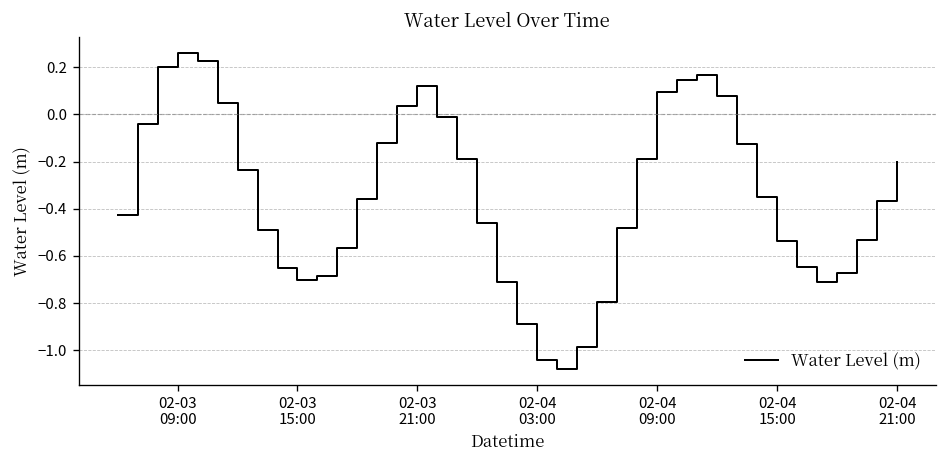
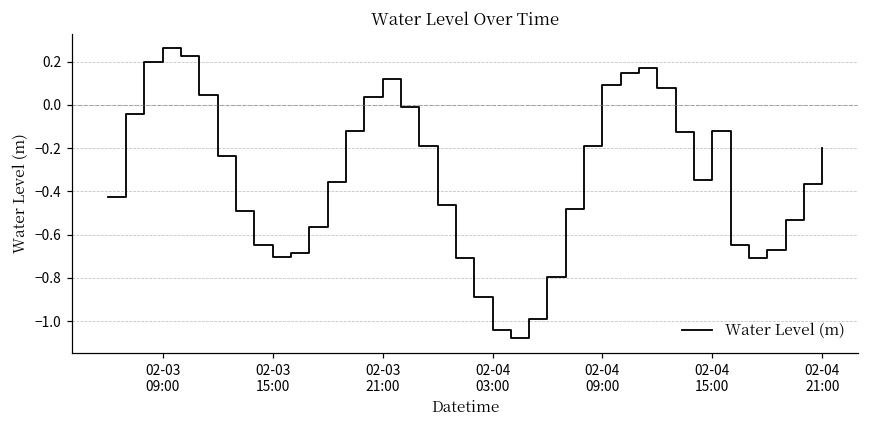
  {
    "02-03 09:00": 0.26,
    "02-03 15:00": -0.70,
    "02-03 21:00": 0.12,
    "02-04 03:00": -1.04,
    "02-04 09:00": 0.09,
-   "02-04 15:00": -0.54,
+   "02-04 15:00": -0.12,
    "02-04 21:00": -0.20
  }
